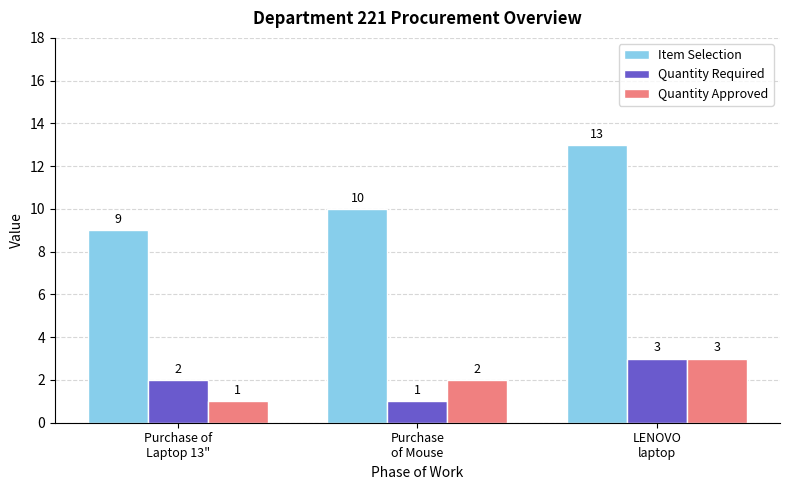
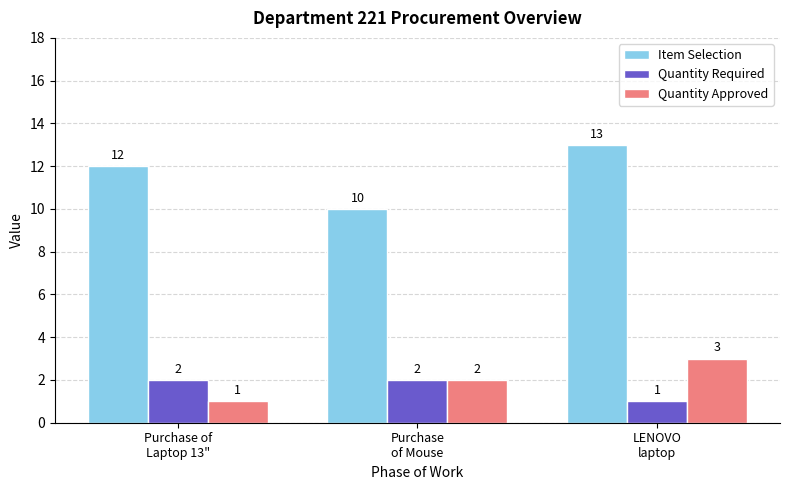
  {
    "Item Selection": {
-     "Purchase of Laptop 13\"": 9,
+     "Purchase of Laptop 13\"": 12,
      "Purchase of Mouse": 10,
      "LENOVO laptop": 13
    },
    "Quantity Required": {
      "Purchase of Laptop 13\"": 2,
-     "Purchase of Mouse": 1,
-     "LENOVO laptop": 3
+     "Purchase of Mouse": 2,
+     "LENOVO laptop": 1
    },
    "Quantity Approved": {
      "Purchase of Laptop 13\"": 1,
      "Purchase of Mouse": 2,
      "LENOVO laptop": 3
    }
  }
